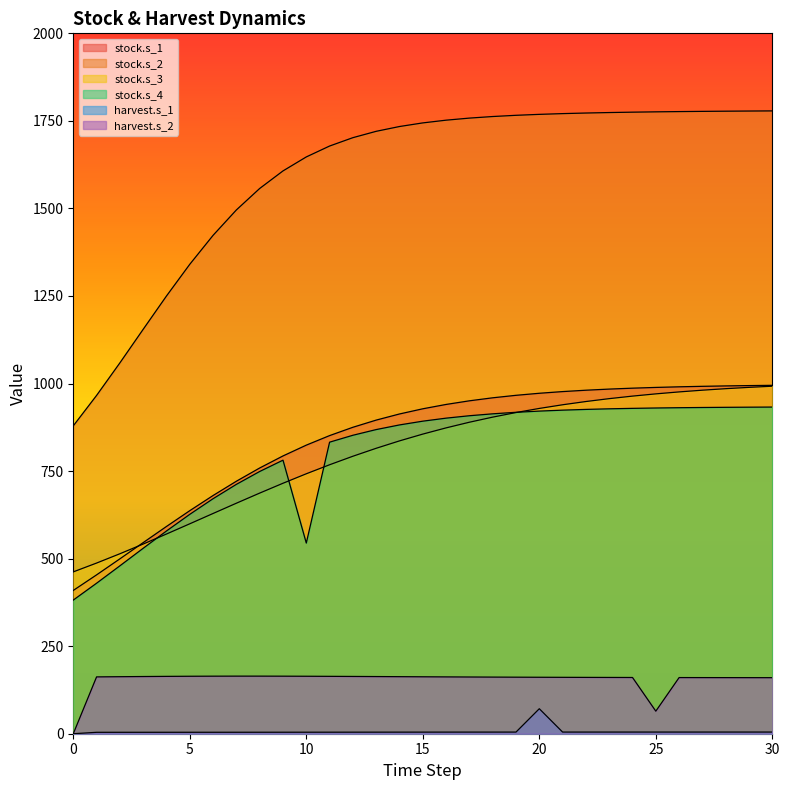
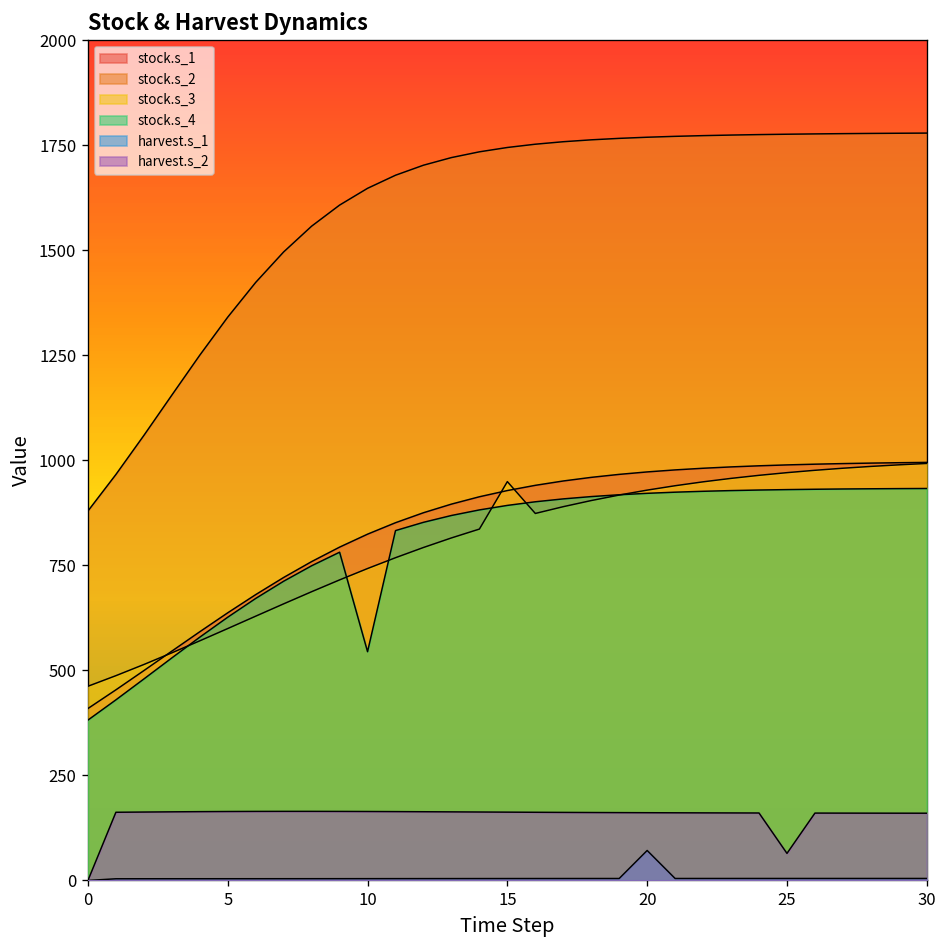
  {
    "stock.s_3": {
      "0": 460,
      "5": 600,
      "10": 740,
-     "15": 860,
+     "15": 950,
      "20": 930,
      "25": 970
    },
    "stock.s_4": {
      "0": 380,
      "5": 630,
      "10": 540,
      "15": 890,
      "20": 920,
      "25": 930,
      "30": 930
    },
    "harvest.s_1": {
      "5": 0,
      "10": 0,
      "15": 0,
      "20": 70,
      "25": 0,
      "30": 0
    },
    "harvest.s_2": {
      "5": 160,
      "10": 160,
      "15": 160,
      "20": 160,
      "25": 60,
      "30": 160
    }
  }
